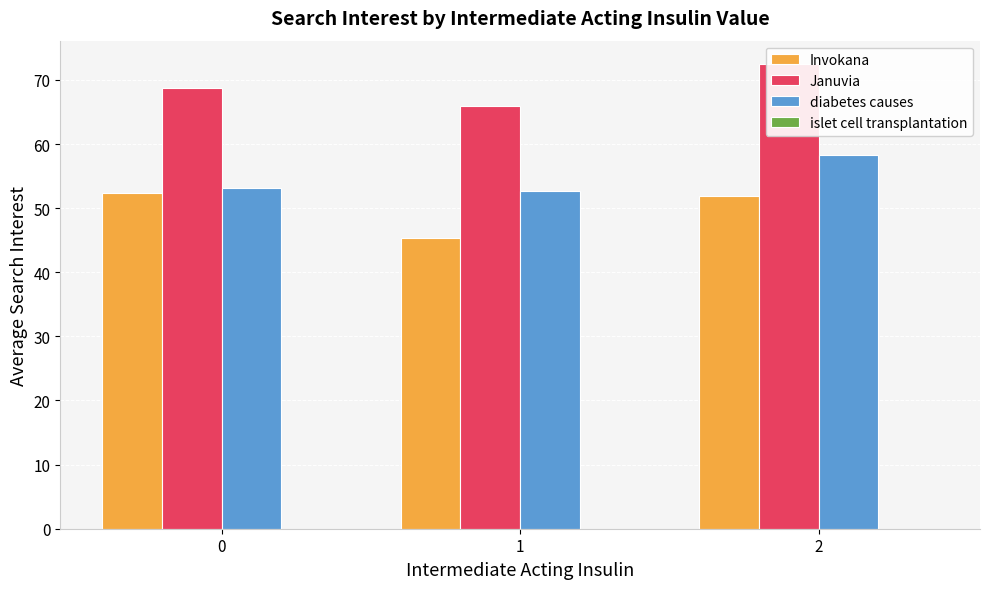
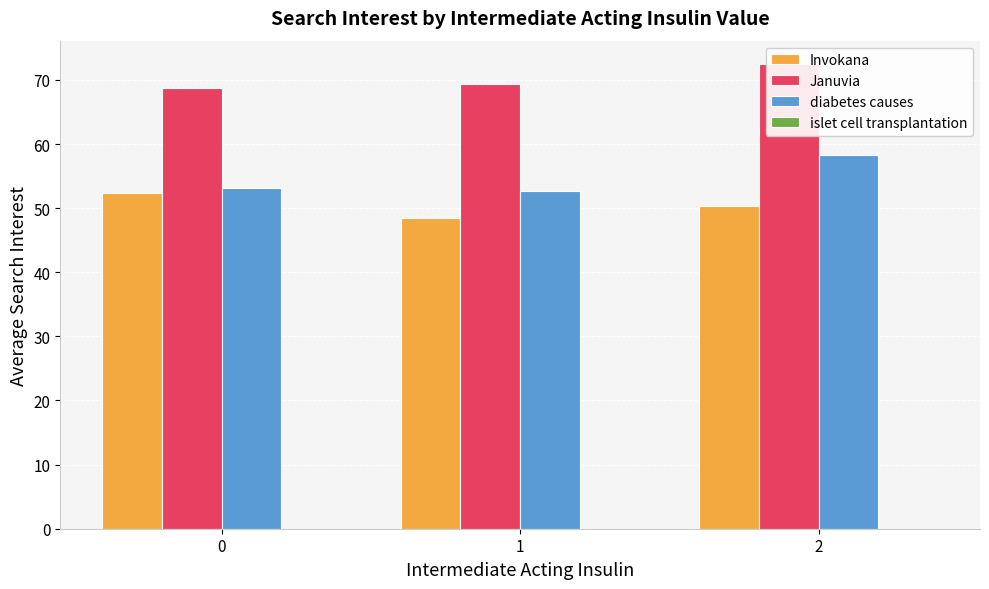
  {
    "Invokana": {
      "0": 52,
-     "1": 45,
-     "2": 52
+     "1": 49,
+     "2": 50
    },
    "Januvia": {
      "0": 69,
-     "1": 66
+     "1": 69
    },
    "diabetes causes": {
      "0": 53,
      "1": 53,
      "2": 58
    },
    "islet cell transplantation": {
      "0": 0,
      "1": 0,
      "2": 0
    }
  }
